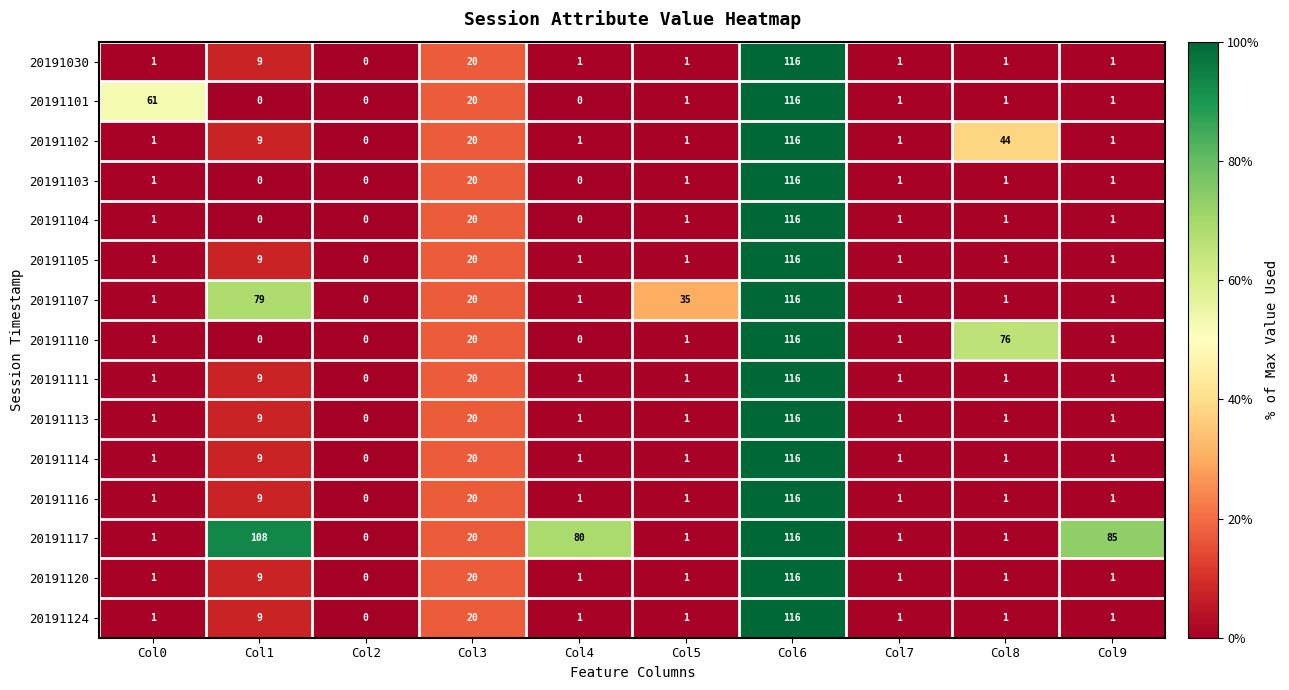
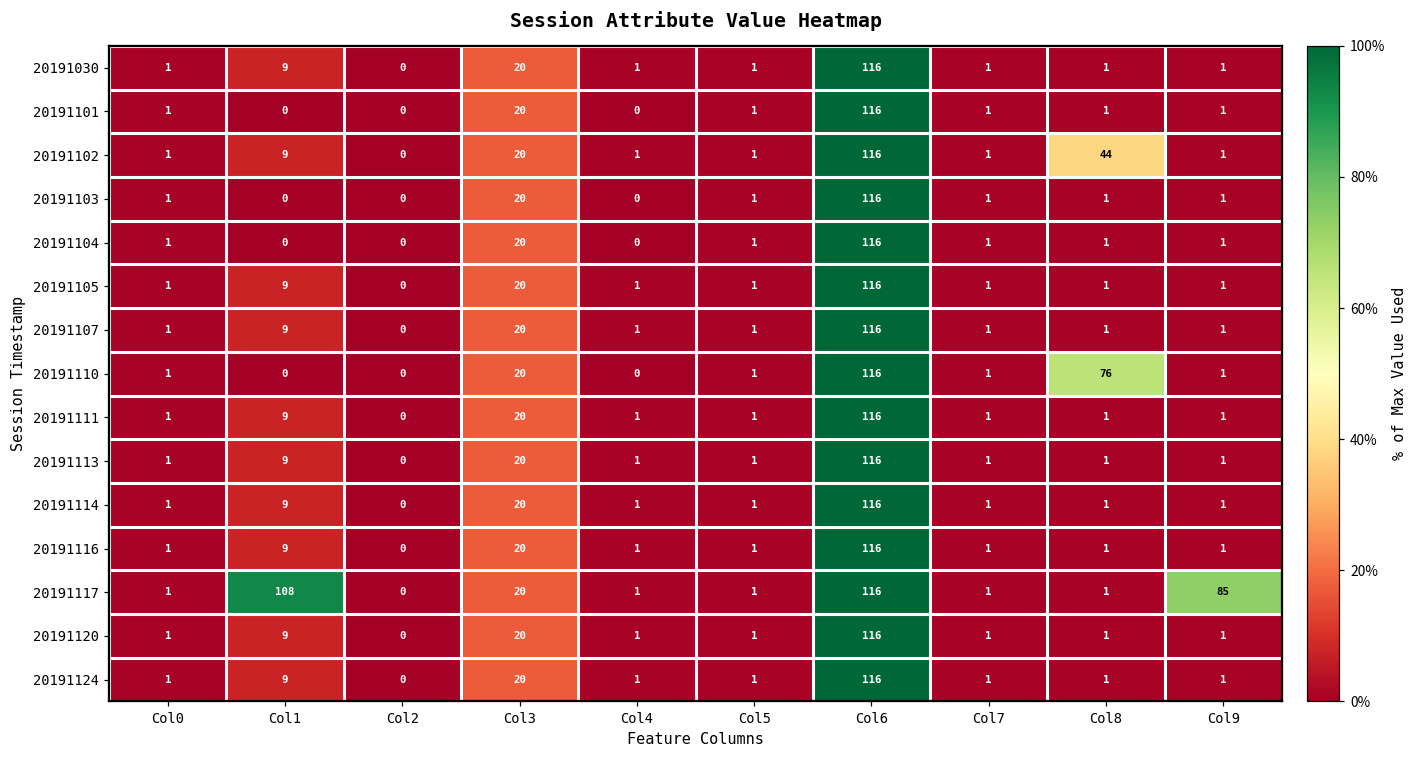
  {
    "20191030": {
      "Col0": 1,
      "Col1": 9,
      "Col2": 0,
      "Col3": 20,
      "Col4": 1,
      "Col5": 1,
      "Col6": 116,
      "Col7": 1,
      "Col8": 1,
      "Col9": 1
    },
    "20191101": {
-     "Col0": 61,
+     "Col0": 1,
      "Col1": 0,
      "Col2": 0,
      "Col3": 20,
      "Col4": 0,
      "Col5": 1,
      "Col6": 116,
      "Col7": 1,
      "Col8": 1,
      "Col9": 1
    },
    "20191102": {
      "Col0": 1,
      "Col1": 9,
      "Col2": 0,
      "Col3": 20,
      "Col4": 1,
      "Col5": 1,
      "Col6": 116,
      "Col7": 1,
      "Col8": 44,
      "Col9": 1
    },
    "20191103": {
      "Col0": 1,
      "Col1": 0,
      "Col2": 0,
      "Col3": 20,
      "Col4": 0,
      "Col5": 1,
      "Col6": 116,
      "Col7": 1,
      "Col8": 1,
      "Col9": 1
    },
    "20191104": {
      "Col0": 1,
      "Col1": 0,
      "Col2": 0,
      "Col3": 20,
      "Col4": 0,
      "Col5": 1,
      "Col6": 116,
      "Col7": 1,
      "Col8": 1,
      "Col9": 1
    },
    "20191105": {
      "Col0": 1,
      "Col1": 9,
      "Col2": 0,
      "Col3": 20,
      "Col4": 1,
      "Col5": 1,
      "Col6": 116,
      "Col7": 1,
      "Col8": 1,
      "Col9": 1
    },
    "20191107": {
      "Col0": 1,
-     "Col1": 79,
+     "Col1": 9,
      "Col2": 0,
      "Col3": 20,
      "Col4": 1,
-     "Col5": 35,
+     "Col5": 1,
      "Col6": 116,
      "Col7": 1,
      "Col8": 1,
      "Col9": 1
    },
    "20191110": {
      "Col0": 1,
      "Col1": 0,
      "Col2": 0,
      "Col3": 20,
      "Col4": 0,
      "Col5": 1,
      "Col6": 116,
      "Col7": 1,
      "Col8": 76,
      "Col9": 1
    },
    "20191111": {
      "Col0": 1,
      "Col1": 9,
      "Col2": 0,
      "Col3": 20,
      "Col4": 1,
      "Col5": 1,
      "Col6": 116,
      "Col7": 1,
      "Col8": 1,
      "Col9": 1
    },
    "20191113": {
      "Col0": 1,
      "Col1": 9,
      "Col2": 0,
      "Col3": 20,
      "Col4": 1,
      "Col5": 1,
      "Col6": 116,
      "Col7": 1,
      "Col8": 1,
      "Col9": 1
    },
    "20191114": {
      "Col0": 1,
      "Col1": 9,
      "Col2": 0,
      "Col3": 20,
      "Col4": 1,
      "Col5": 1,
      "Col6": 116,
      "Col7": 1,
      "Col8": 1,
      "Col9": 1
    },
    "20191116": {
      "Col0": 1,
      "Col1": 9,
      "Col2": 0,
      "Col3": 20,
      "Col4": 1,
      "Col5": 1,
      "Col6": 116,
      "Col7": 1,
      "Col8": 1,
      "Col9": 1
    },
    "20191117": {
      "Col0": 1,
      "Col1": 108,
      "Col2": 0,
      "Col3": 20,
-     "Col4": 80,
+     "Col4": 1,
      "Col5": 1,
      "Col6": 116,
      "Col7": 1,
      "Col8": 1,
      "Col9": 85
    },
    "20191120": {
      "Col0": 1,
      "Col1": 9,
      "Col2": 0,
      "Col3": 20,
      "Col4": 1,
      "Col5": 1,
      "Col6": 116,
      "Col7": 1,
      "Col8": 1,
      "Col9": 1
    },
    "20191124": {
      "Col0": 1,
      "Col1": 9,
      "Col2": 0,
      "Col3": 20,
      "Col4": 1,
      "Col5": 1,
      "Col6": 116,
      "Col7": 1,
      "Col8": 1,
      "Col9": 1
    }
  }
